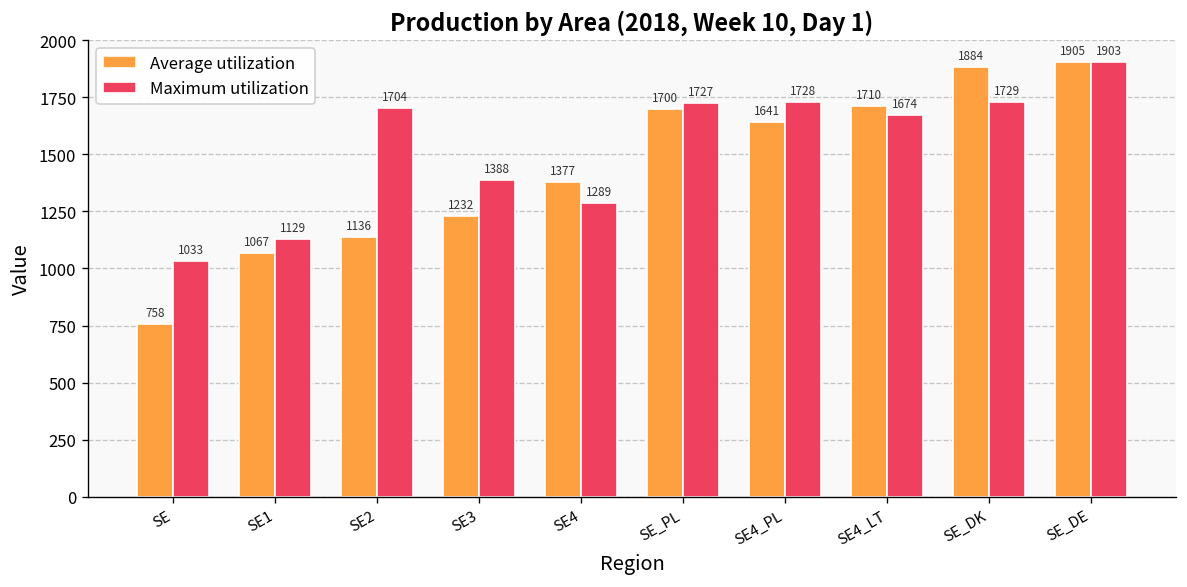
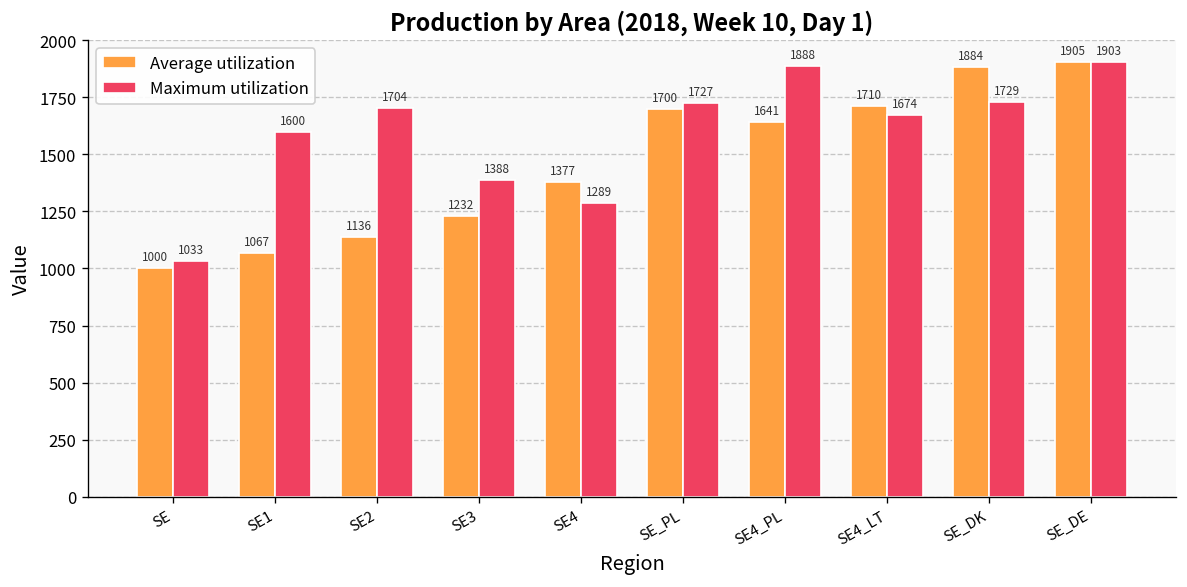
  {
    "Average utilization": {
-     "SE": 758,
+     "SE": 1000,
      "SE1": 1067,
      "SE2": 1136,
      "SE3": 1232,
      "SE4": 1377,
      "SE_PL": 1700,
      "SE4_PL": 1641,
      "SE4_LT": 1710,
      "SE_DK": 1884,
      "SE_DE": 1905
    },
    "Maximum utilization": {
      "SE": 1033,
-     "SE1": 1129,
+     "SE1": 1600,
      "SE2": 1704,
      "SE3": 1388,
      "SE4": 1289,
      "SE_PL": 1727,
-     "SE4_PL": 1728,
+     "SE4_PL": 1888,
      "SE4_LT": 1674,
      "SE_DK": 1729,
      "SE_DE": 1903
    }
  }
